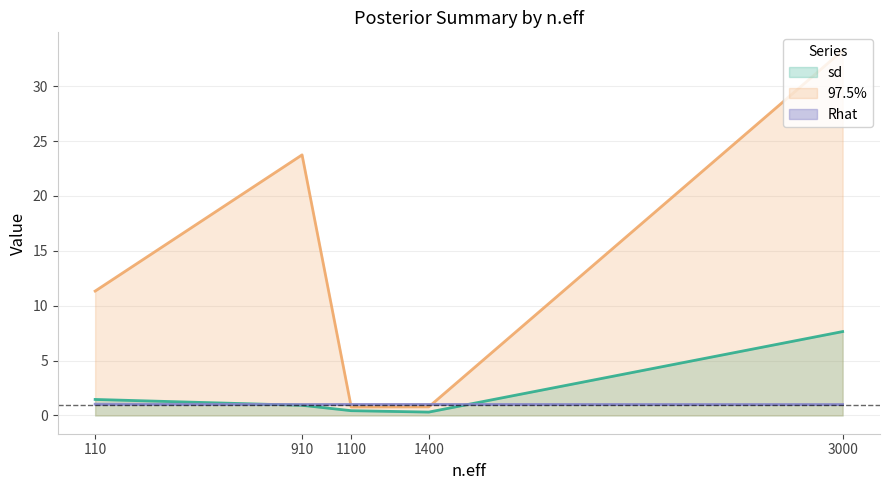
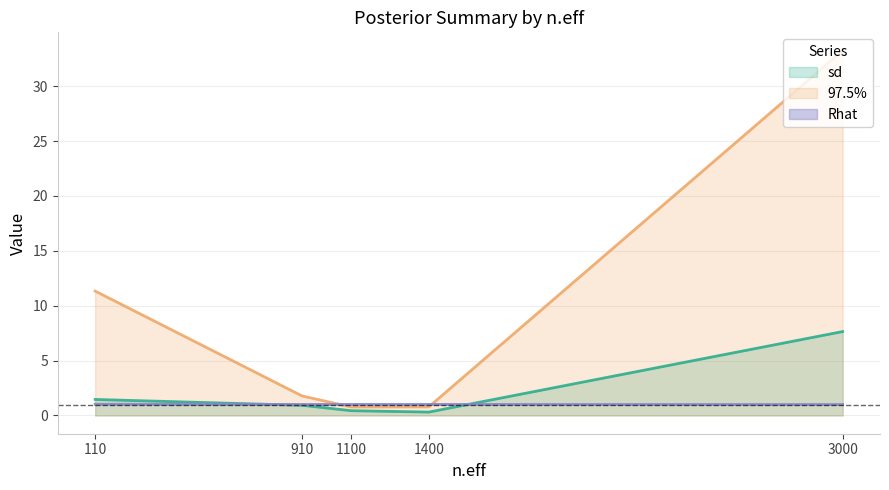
  {
    "97.5%": {
      "110": 11.3,
-     "910": 23.7,
+     "910": 1.8,
      "1100": 0.8
    }
  }
